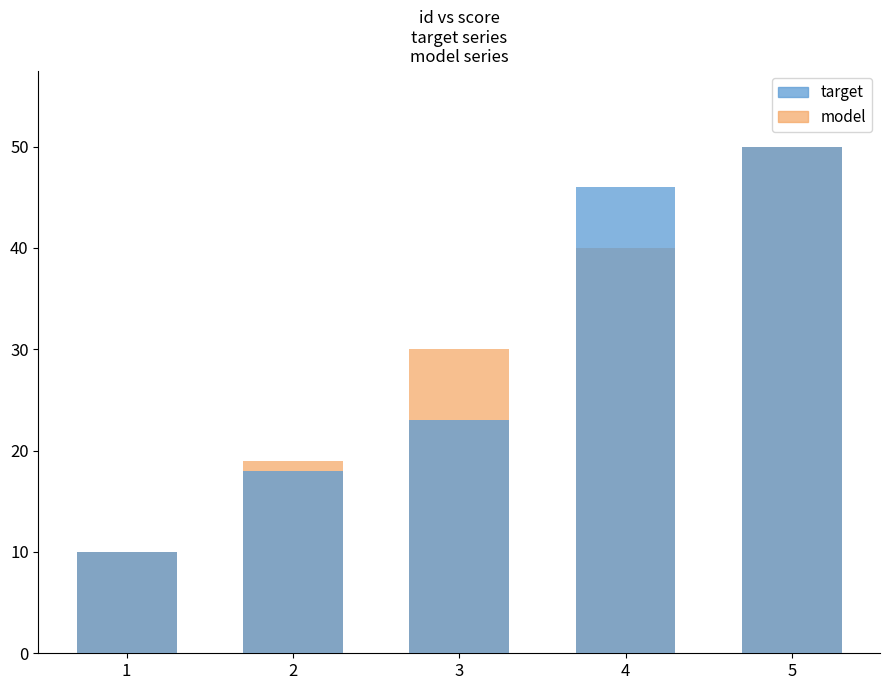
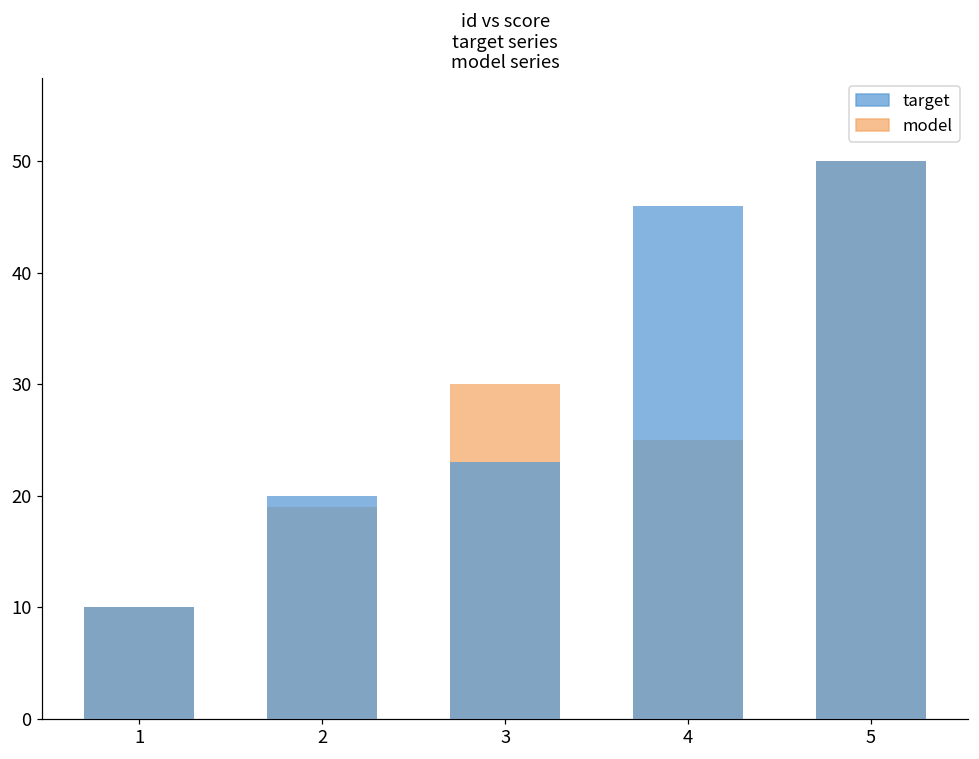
  {
    "model": {
      "1": 10,
      "3": 30,
-     "4": 40,
+     "4": 25,
      "5": 50
    },
    "target": {
      "1": 10,
-     "2": 18,
+     "2": 20,
      "4": 46,
      "5": 50
    }
  }
